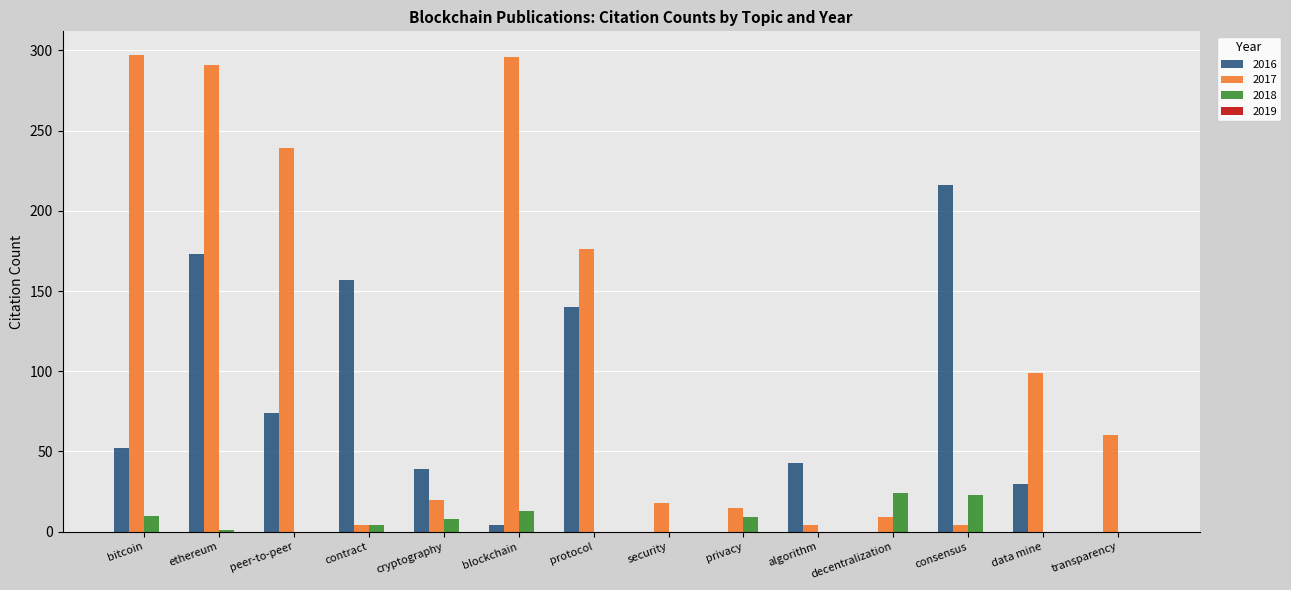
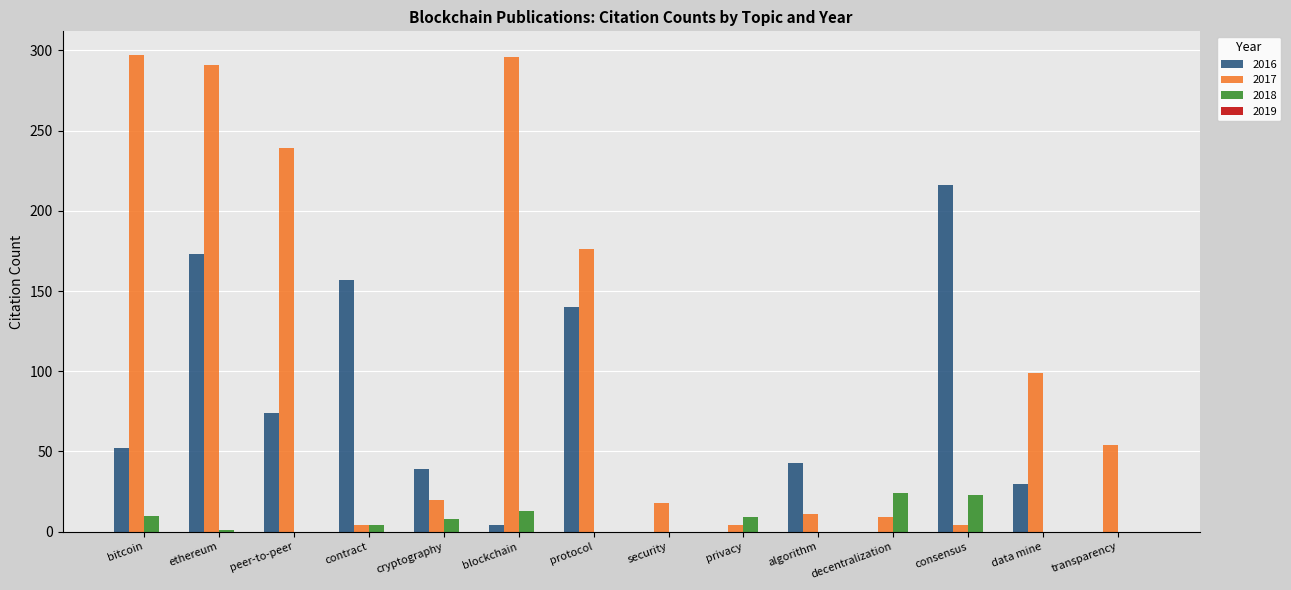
  {
    "2016": {
      "bitcoin": 52,
      "ethereum": 173,
      "peer-to-peer": 74,
      "contract": 157,
      "cryptography": 39,
      "blockchain": 4,
      "protocol": 140,
      "security": 0,
      "privacy": 0,
      "algorithm": 43,
      "decentralization": 0,
      "consensus": 216,
      "data mine": 30,
      "transparency": 0
    },
    "2017": {
      "bitcoin": 297,
      "ethereum": 291,
      "peer-to-peer": 239,
      "contract": 4,
      "cryptography": 20,
      "blockchain": 296,
      "protocol": 176,
      "security": 18,
-     "privacy": 15,
-     "algorithm": 4,
+     "privacy": 4,
+     "algorithm": 11,
      "decentralization": 9,
      "consensus": 4,
      "data mine": 99,
-     "transparency": 60
+     "transparency": 54
    },
    "2018": {
      "bitcoin": 10,
      "peer-to-peer": 0,
      "contract": 4,
      "cryptography": 8,
      "blockchain": 13,
      "protocol": 0,
      "security": 0,
      "privacy": 9,
      "algorithm": 0,
      "decentralization": 24,
      "consensus": 23,
      "data mine": 0,
      "transparency": 0
    },
    "2019": {
      "bitcoin": 0,
      "ethereum": 0,
      "peer-to-peer": 0,
      "contract": 0,
      "cryptography": 0,
      "blockchain": 0,
      "protocol": 0,
      "security": 0,
      "privacy": 0,
      "algorithm": 0,
      "decentralization": 0,
      "consensus": 0,
      "data mine": 0,
      "transparency": 0
    }
  }
